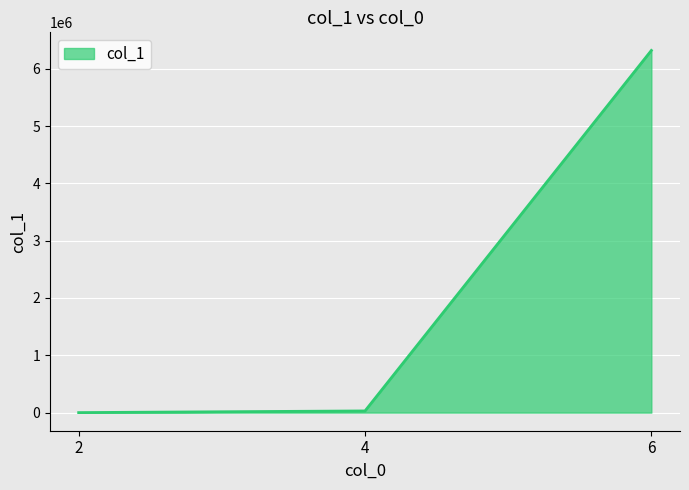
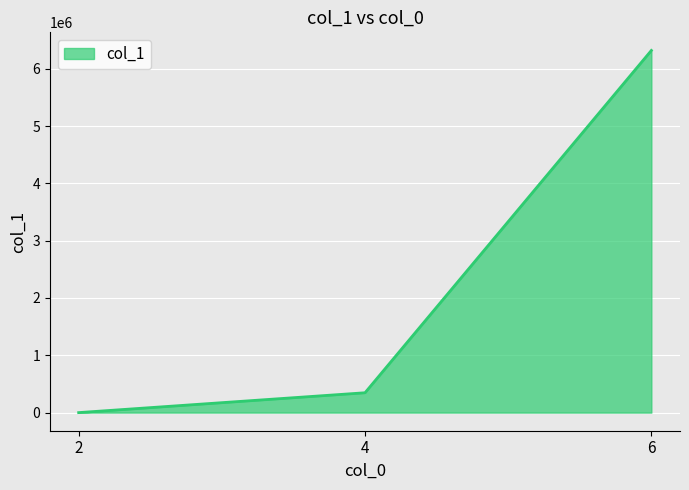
  {
    "2": 0,
-   "4": 0,
+   "4": 300000,
    "6": 6300000
  }
